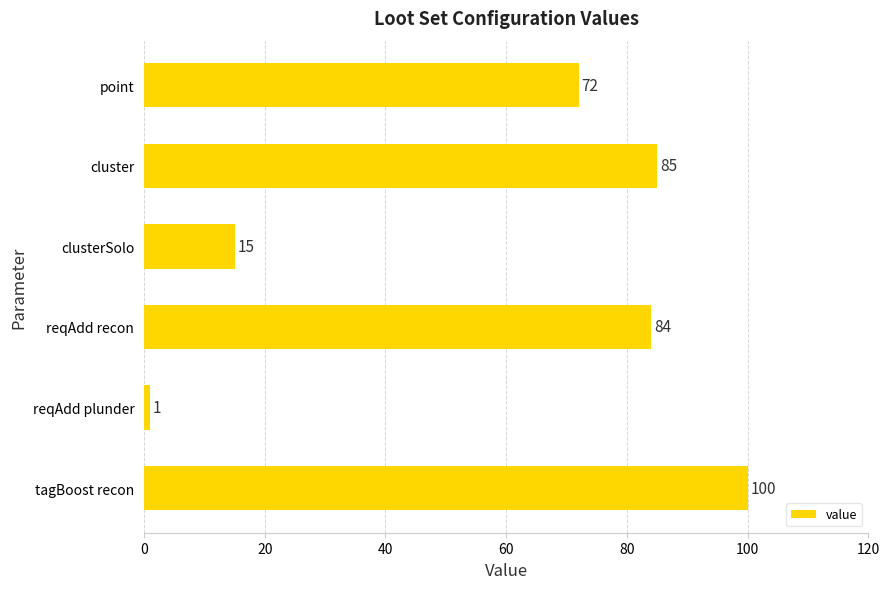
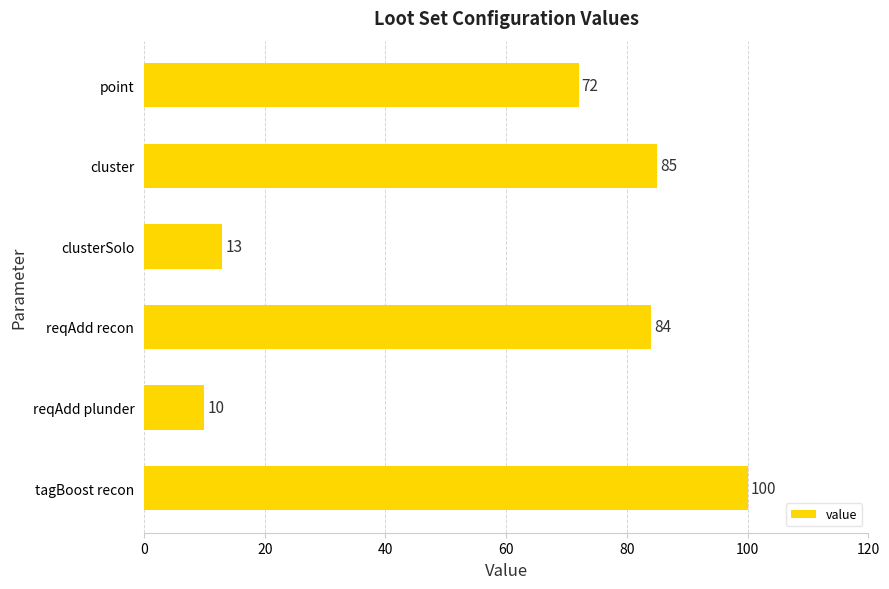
  {
    "point": 72,
    "cluster": 85,
-   "clusterSolo": 15,
+   "clusterSolo": 13,
    "reqAdd recon": 84,
-   "reqAdd plunder": 1,
+   "reqAdd plunder": 10,
    "tagBoost recon": 100
  }
